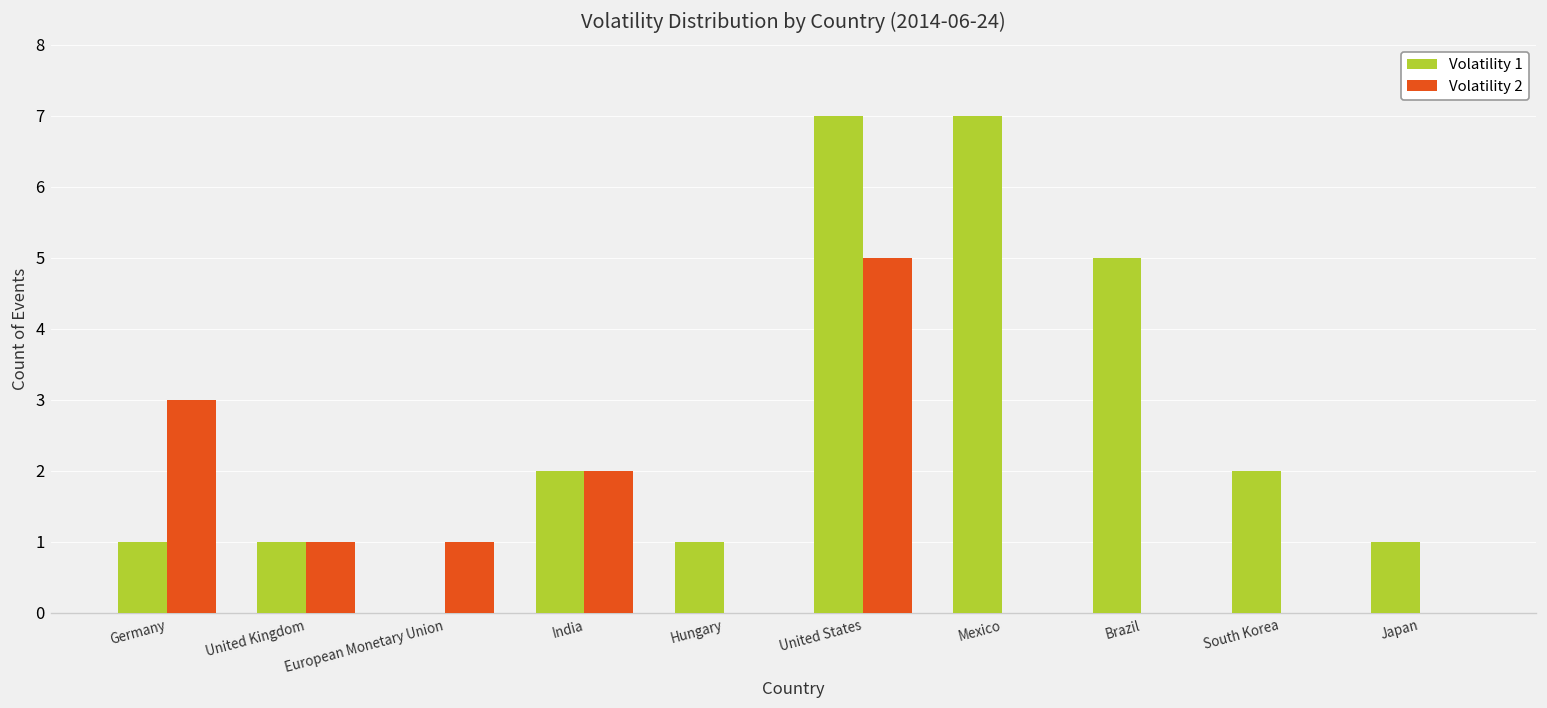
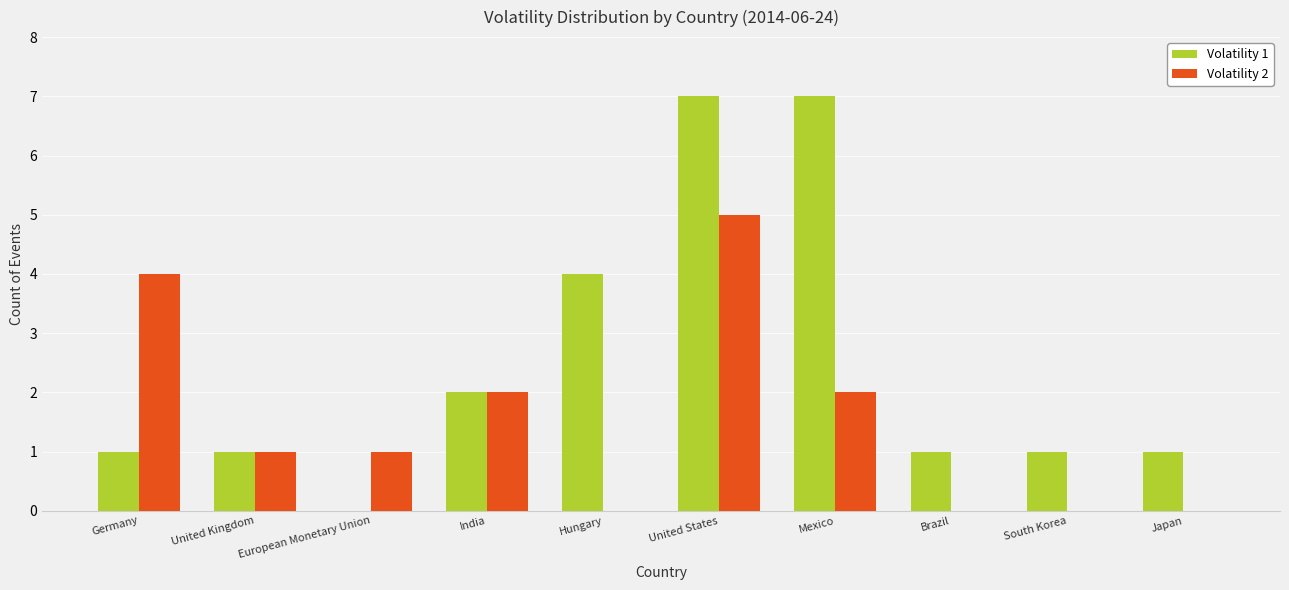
  {
    "Volatility 1": {
      "Germany": 1,
      "United Kingdom": 1,
      "European Monetary Union": 0,
      "India": 2,
-     "Hungary": 1,
+     "Hungary": 4,
      "United States": 7,
      "Mexico": 7,
-     "Brazil": 5,
-     "South Korea": 2,
+     "Brazil": 1,
+     "South Korea": 1,
      "Japan": 1
    },
    "Volatility 2": {
-     "Germany": 3,
+     "Germany": 4,
      "United Kingdom": 1,
      "European Monetary Union": 1,
      "India": 2,
      "Hungary": 0,
      "United States": 5,
-     "Mexico": 0,
+     "Mexico": 2,
      "Brazil": 0,
      "South Korea": 0,
      "Japan": 0
    }
  }
